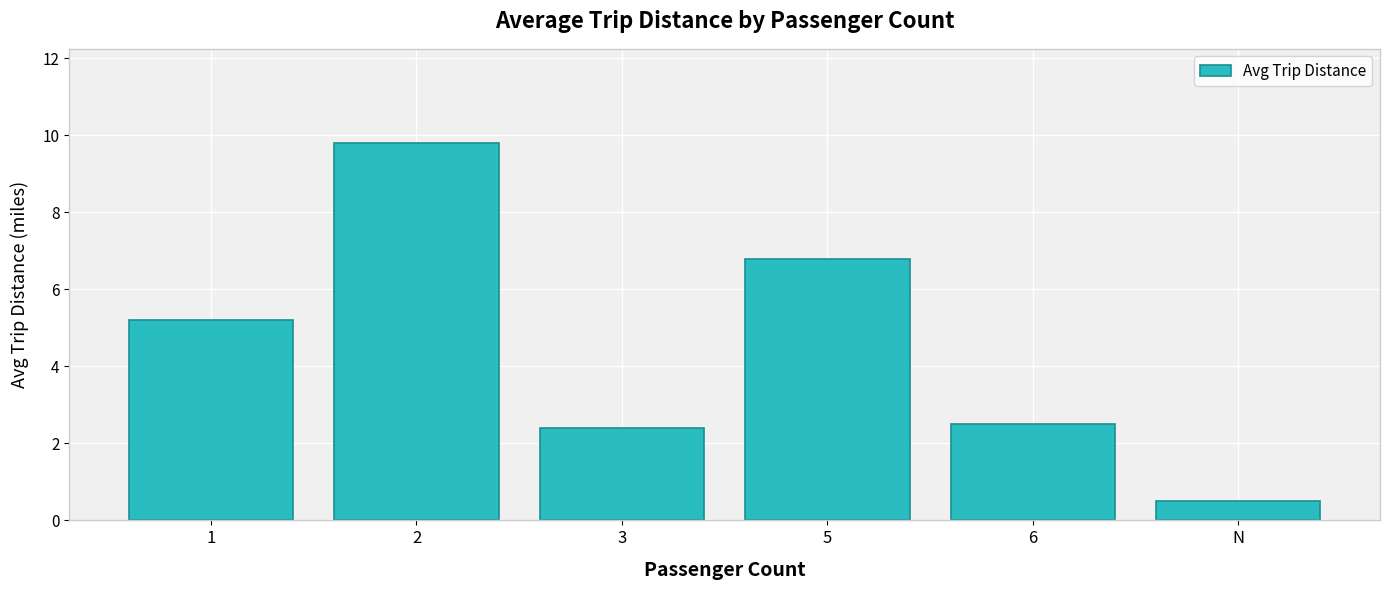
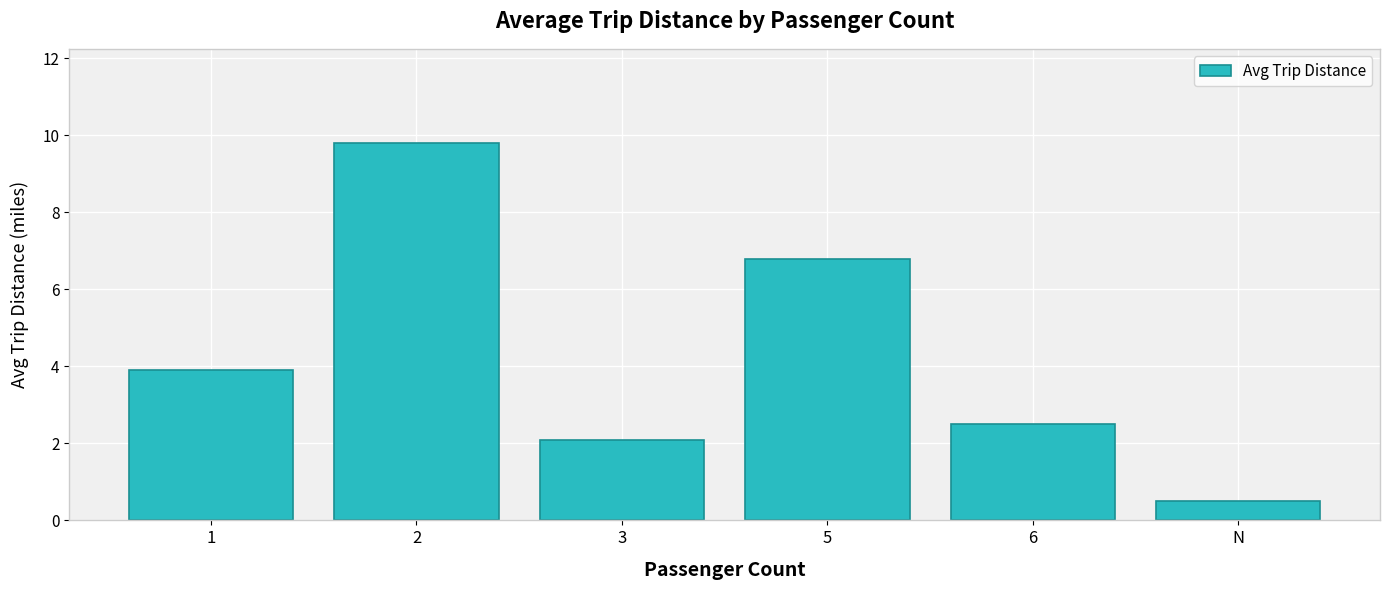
  {
-   "1": 5.2,
+   "1": 3.9,
    "2": 9.8,
-   "3": 2.4,
+   "3": 2.1,
    "5": 6.8,
    "6": 2.5,
    "N": 0.5
  }
